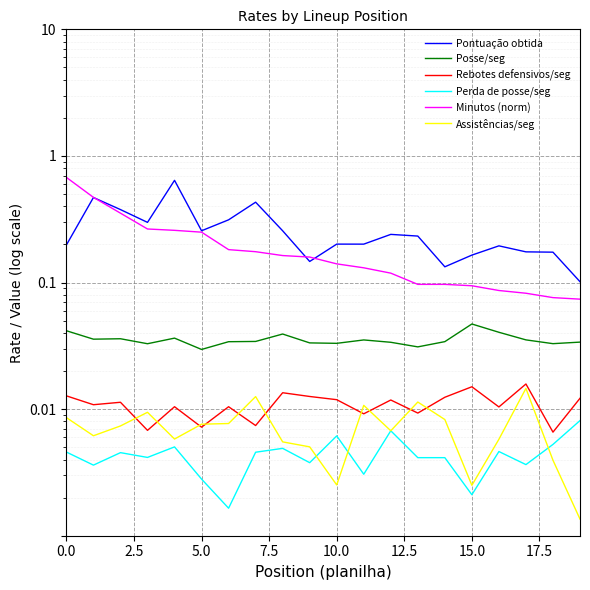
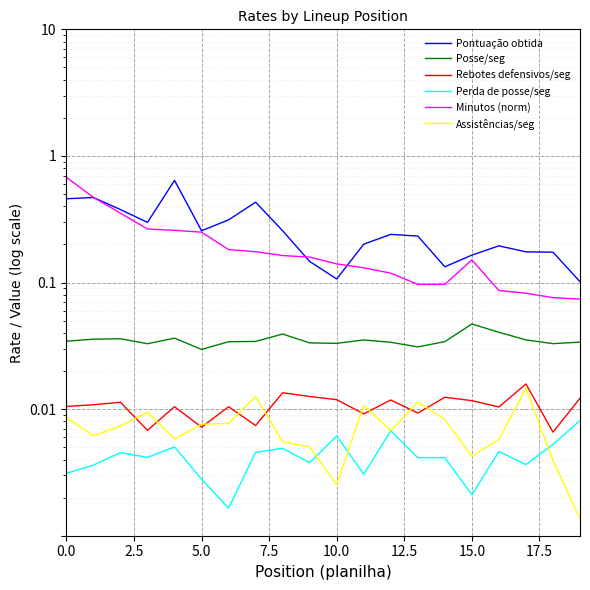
  {
    "Pontuação obtida": {
-     "0.0": 0.20,
-     "10.0": 0.20,
+     "0.0": 0.46,
+     "10.0": 0.11,
      "15.0": 0.16
    },
    "Posse/seg": {
-     "0.0": 0.042,
+     "0.0": 0.034,
      "5.0": 0.030,
      "10.0": 0.033,
      "15.0": 0.047
    },
    "Rebotes defensivos/seg": {
-     "0.0": 0.013,
+     "0.0": 0.010,
      "5.0": 0.007,
      "10.0": 0.012,
-     "15.0": 0.015
+     "15.0": 0.012
    },
    "Perda de posse/seg": {
-     "0.0": 0.0046,
+     "0.0": 0.0031,
      "5.0": 0.0028,
      "10.0": 0.006,
      "15.0": 0.0021
    },
    "Minutos (norm)": {
      "0.0": 0.7,
      "10.0": 0.14,
-     "15.0": 0.09
+     "15.0": 0.15
    },
    "Assistências/seg": {
      "0.0": 0.009,
      "5.0": 0.008,
      "10.0": 0.0025,
-     "15.0": 0.0025
+     "15.0": 0.0042
    }
  }
